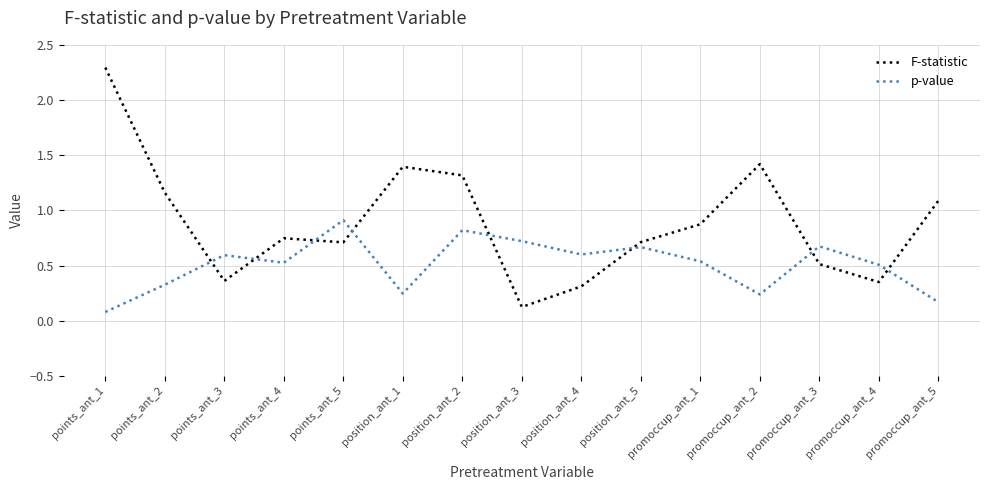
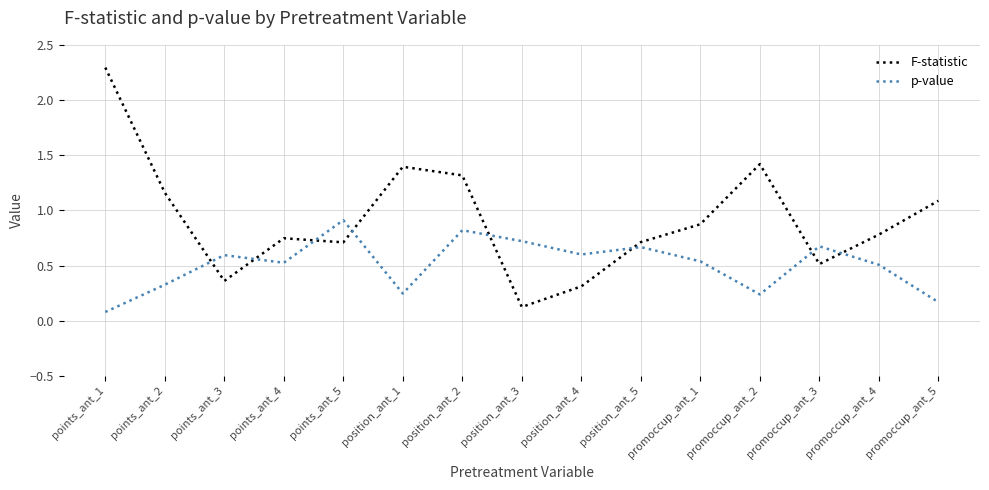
  {
    "F-statistic": {
      "points_ant_1": 2.29,
      "points_ant_2": 1.16,
      "points_ant_3": 0.36,
      "points_ant_4": 0.75,
      "points_ant_5": 0.71,
      "position_ant_1": 1.40,
      "position_ant_2": 1.32,
      "position_ant_3": 0.12,
      "position_ant_4": 0.31,
      "position_ant_5": 0.71,
      "promoccup_ant_1": 0.87,
      "promoccup_ant_2": 1.42,
      "promoccup_ant_3": 0.51,
-     "promoccup_ant_4": 0.35,
+     "promoccup_ant_4": 0.78,
      "promoccup_ant_5": 1.09
    },
    "p-value": {
      "points_ant_1": 0.08,
      "points_ant_2": 0.33,
      "points_ant_3": 0.59,
      "points_ant_4": 0.53,
      "points_ant_5": 0.91,
      "position_ant_1": 0.25,
      "position_ant_2": 0.82,
      "position_ant_3": 0.72,
      "position_ant_4": 0.60,
      "position_ant_5": 0.67,
      "promoccup_ant_1": 0.54,
      "promoccup_ant_2": 0.24,
      "promoccup_ant_3": 0.67,
      "promoccup_ant_4": 0.51,
      "promoccup_ant_5": 0.17
    }
  }
